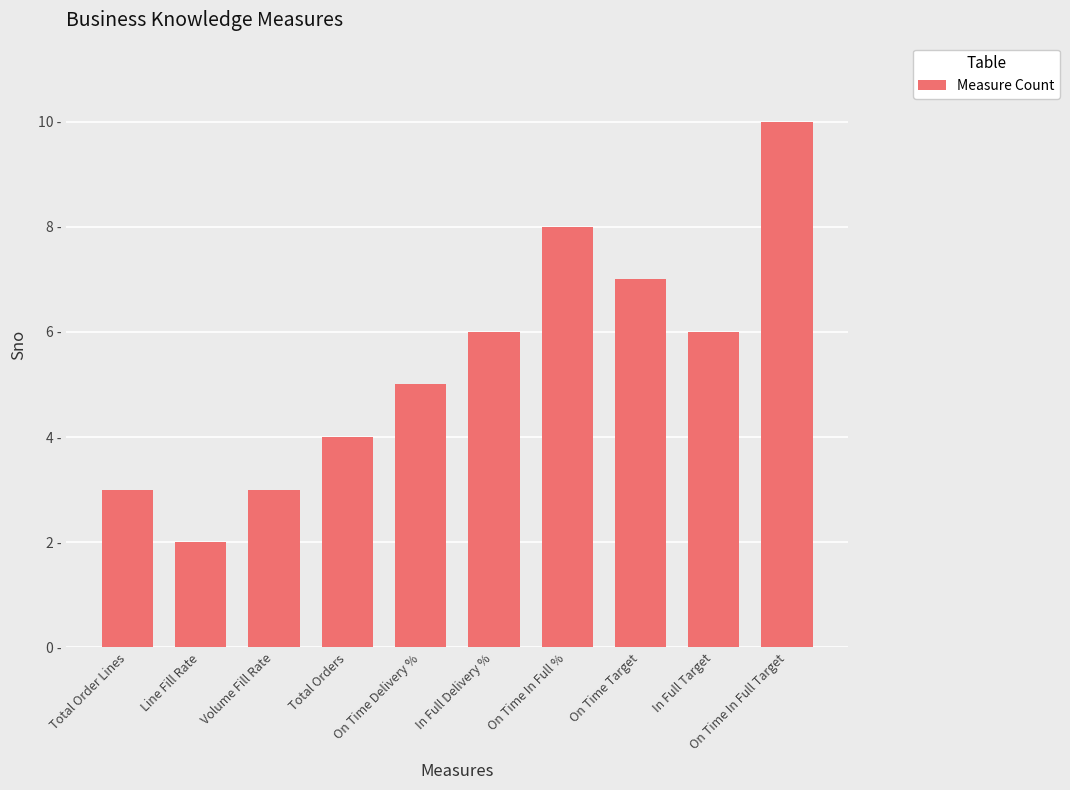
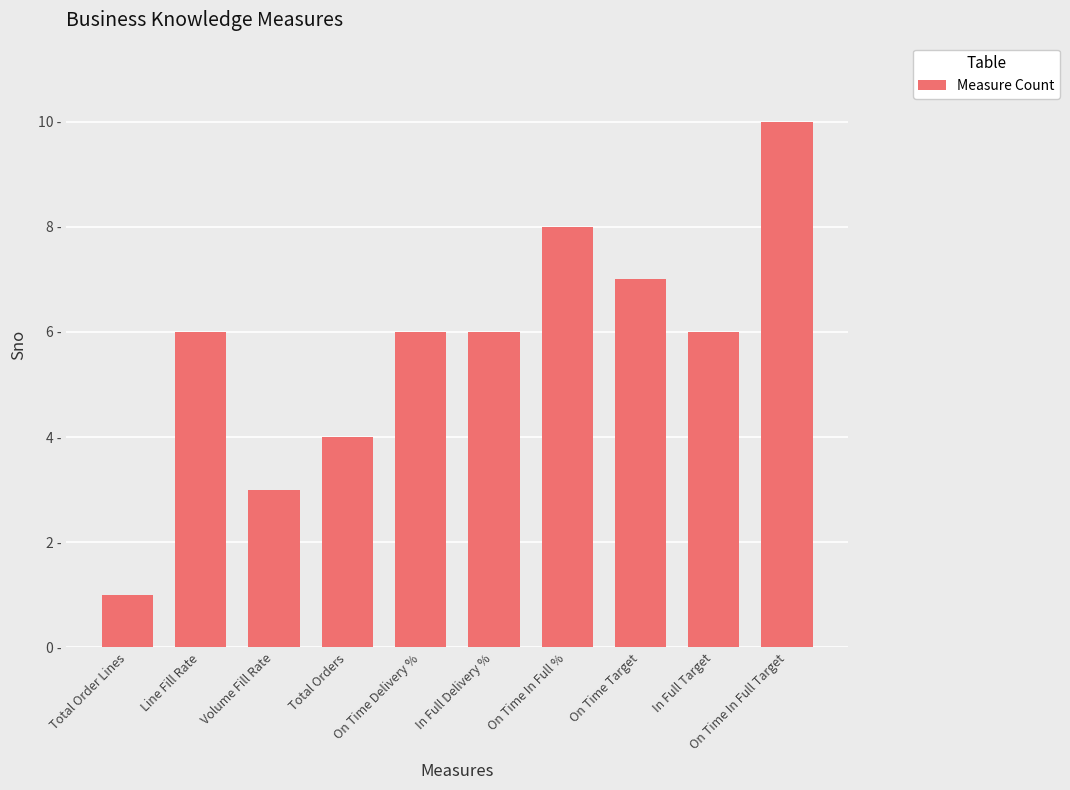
  {
-   "Total Order Lines": "3 -",
-   "Line Fill Rate": "2 -",
+   "Total Order Lines": "1 -",
+   "Line Fill Rate": "6 -",
    "Volume Fill Rate": "3 -",
    "Total Orders": "4 -",
-   "On Time Delivery %": "5 -",
+   "On Time Delivery %": "6 -",
    "In Full Delivery %": "6 -",
    "On Time In Full %": "8 -",
    "On Time Target": "7 -",
    "In Full Target": "6 -",
    "On Time In Full Target": "10 -"
  }
